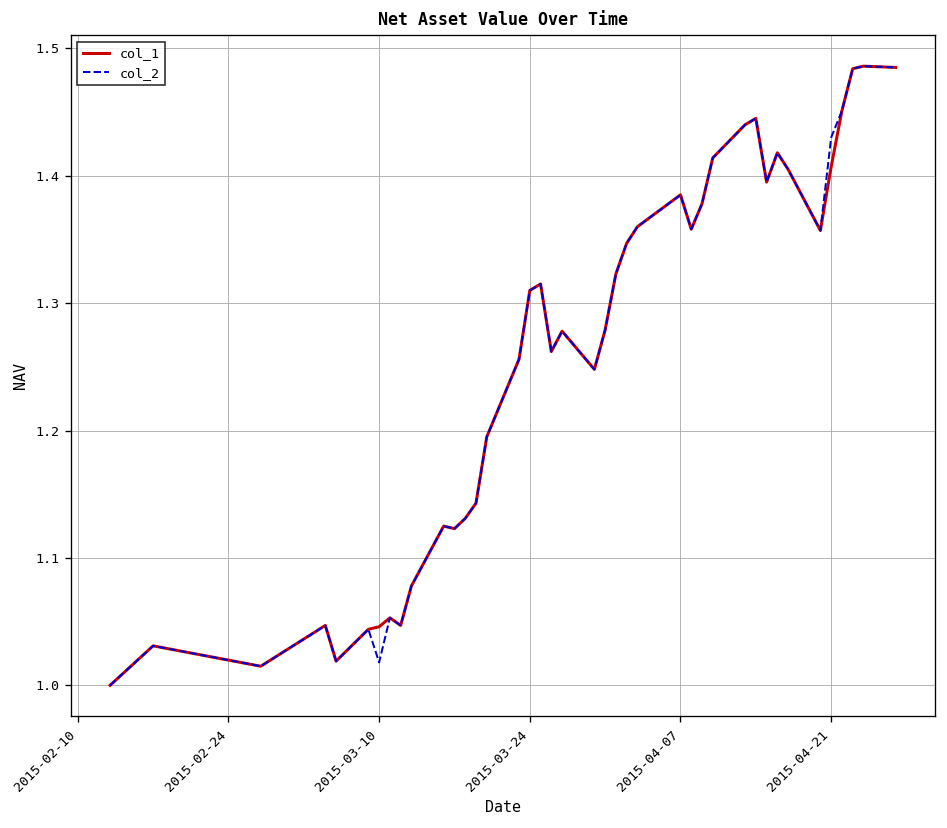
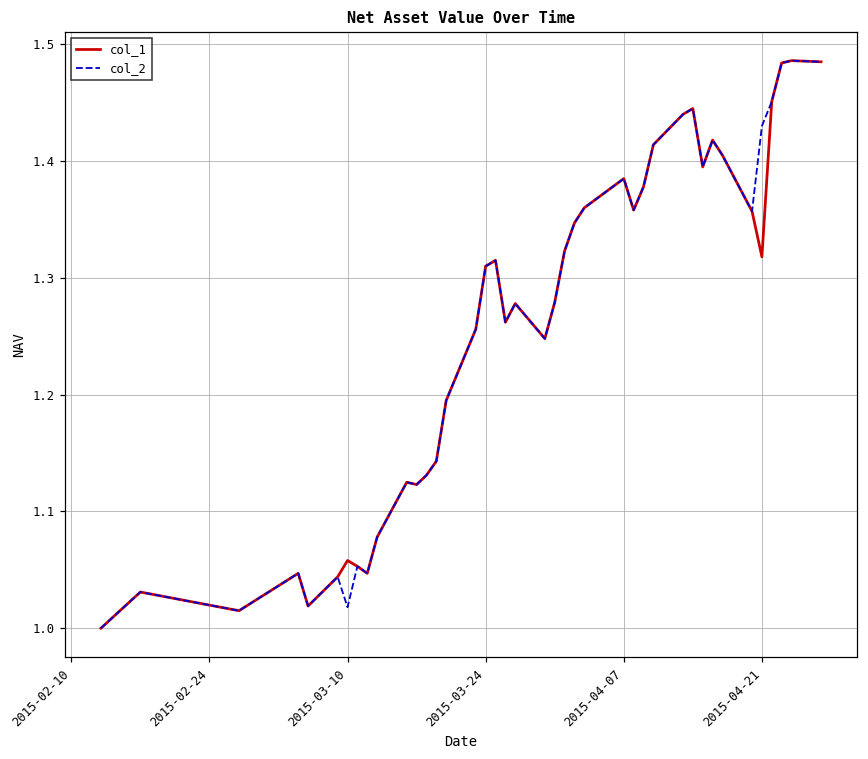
  {
    "col_1": {
-     "2015-03-10": 1.046,
-     "2015-04-21": 1.407
+     "2015-03-10": 1.058,
+     "2015-04-21": 1.318
    },
    "col_2": {
      "2015-03-10": 1.018,
      "2015-04-21": 1.430
    }
  }
